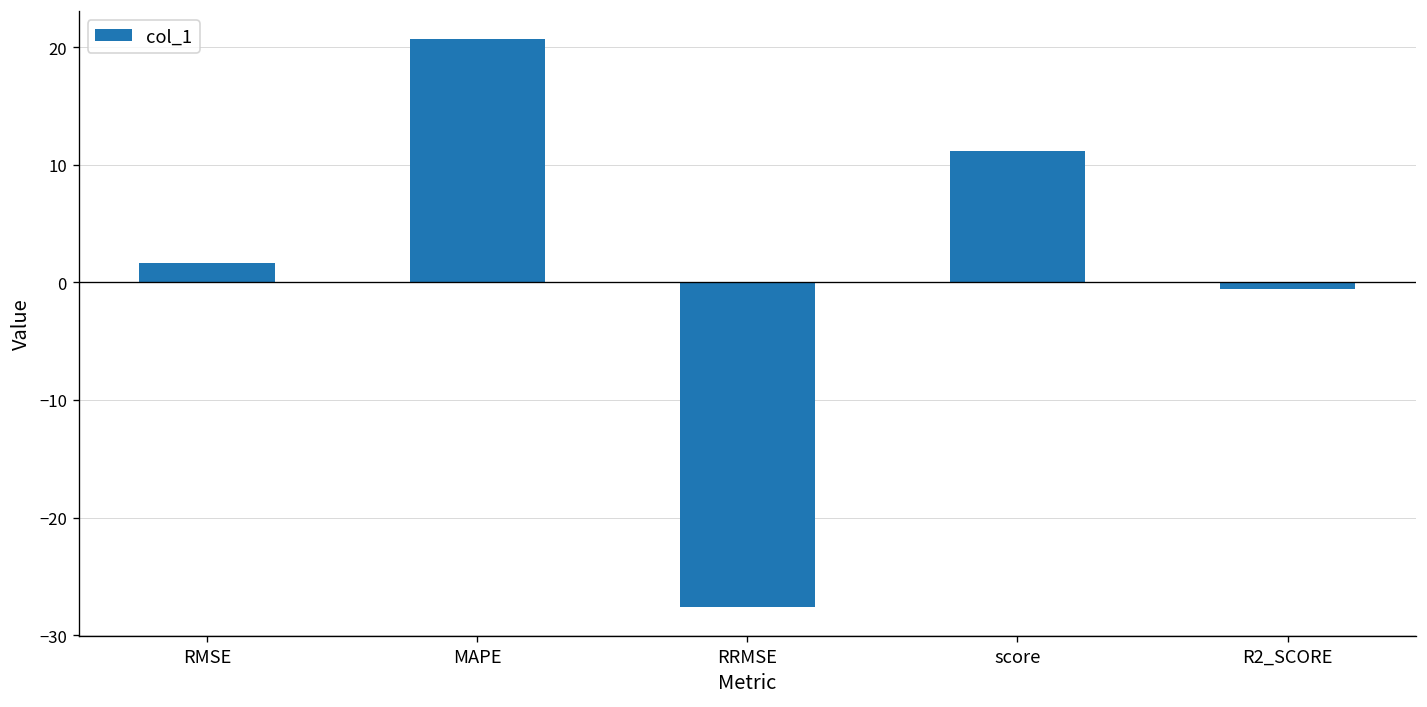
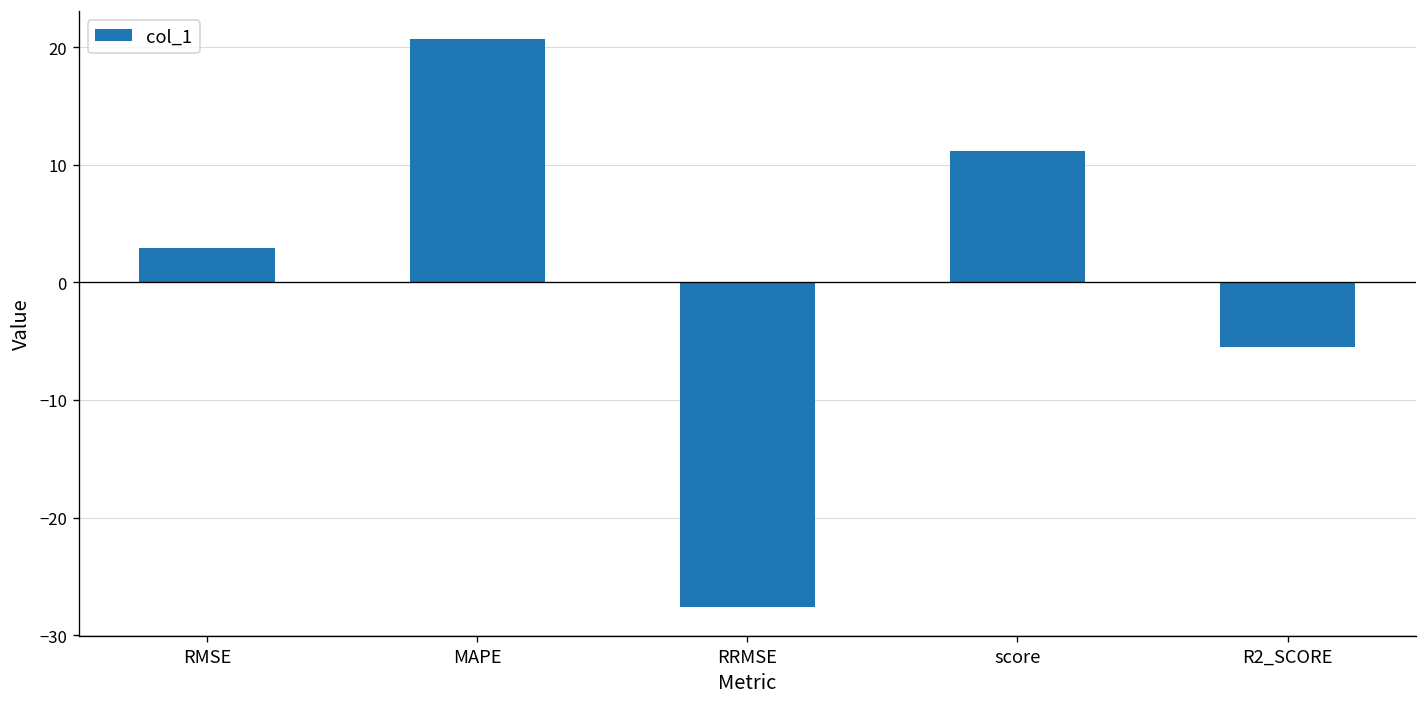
  {
-   "RMSE": 2,
+   "RMSE": 3,
    "MAPE": 21,
    "RRMSE": -28,
    "score": 11,
-   "R2_SCORE": -1
+   "R2_SCORE": -6
  }
